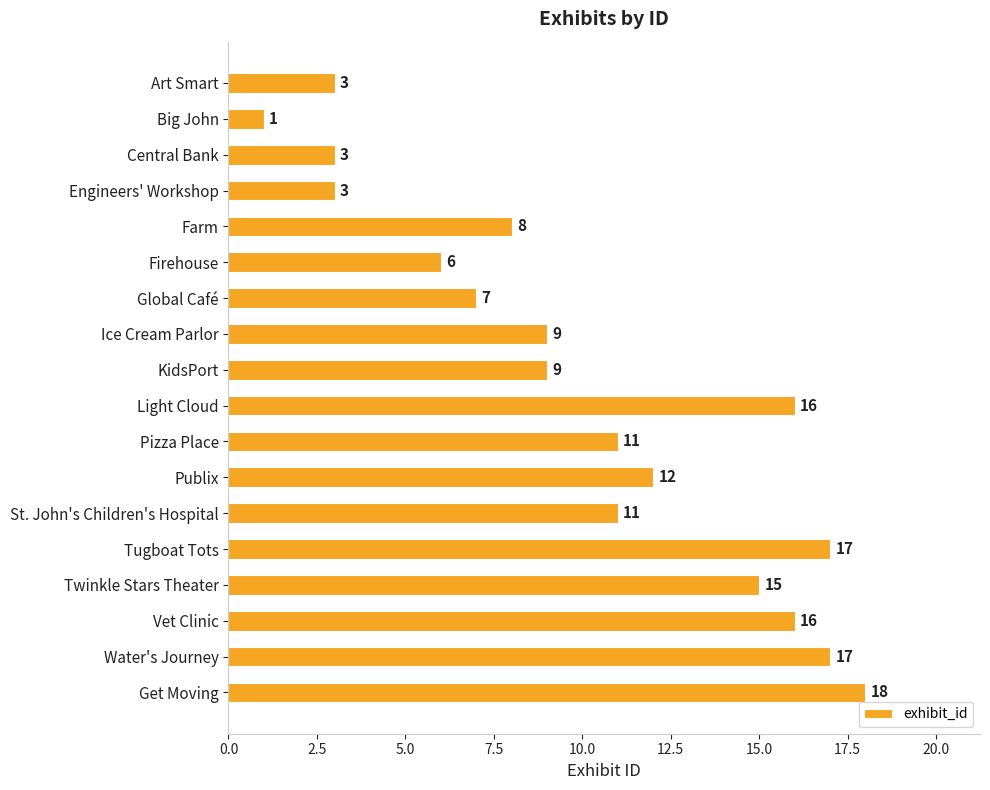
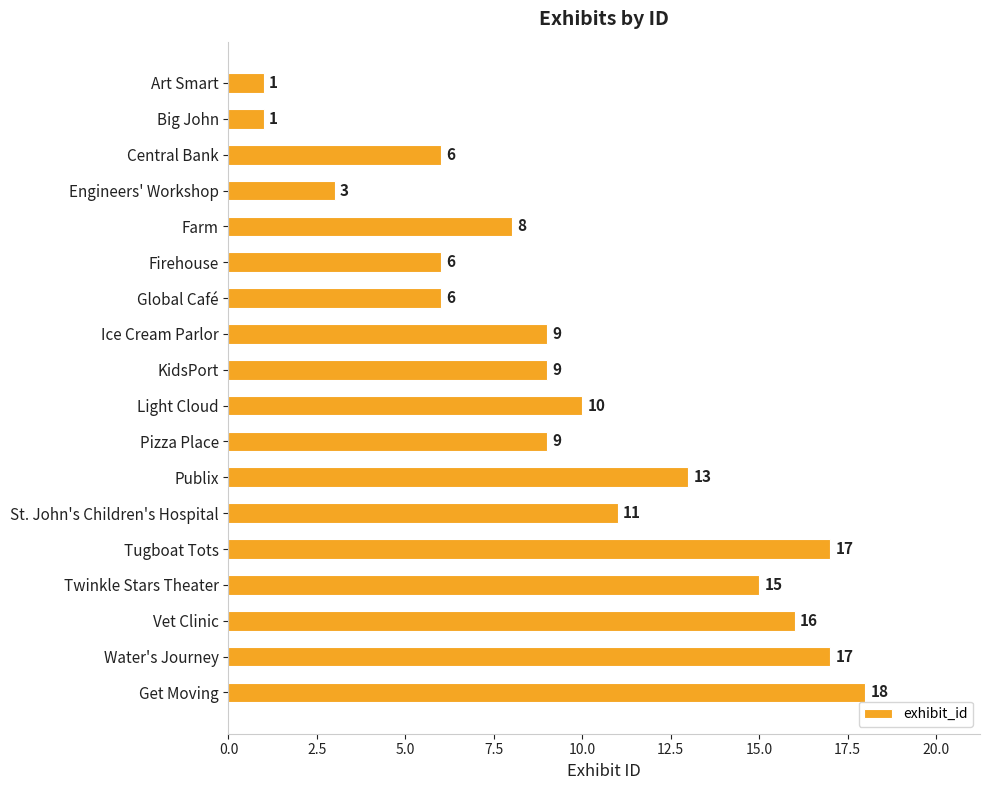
  {
-   "Art Smart": 3,
+   "Art Smart": 1,
    "Big John": 1,
-   "Central Bank": 3,
+   "Central Bank": 6,
    "Engineers' Workshop": 3,
    "Farm": 8,
    "Firehouse": 6,
-   "Global Café": 7,
+   "Global Café": 6,
    "Ice Cream Parlor": 9,
    "KidsPort": 9,
-   "Light Cloud": 16,
-   "Pizza Place": 11,
-   "Publix": 12,
+   "Light Cloud": 10,
+   "Pizza Place": 9,
+   "Publix": 13,
    "St. John's Children's Hospital": 11,
    "Tugboat Tots": 17,
    "Twinkle Stars Theater": 15,
    "Vet Clinic": 16,
    "Water's Journey": 17,
    "Get Moving": 18
  }
